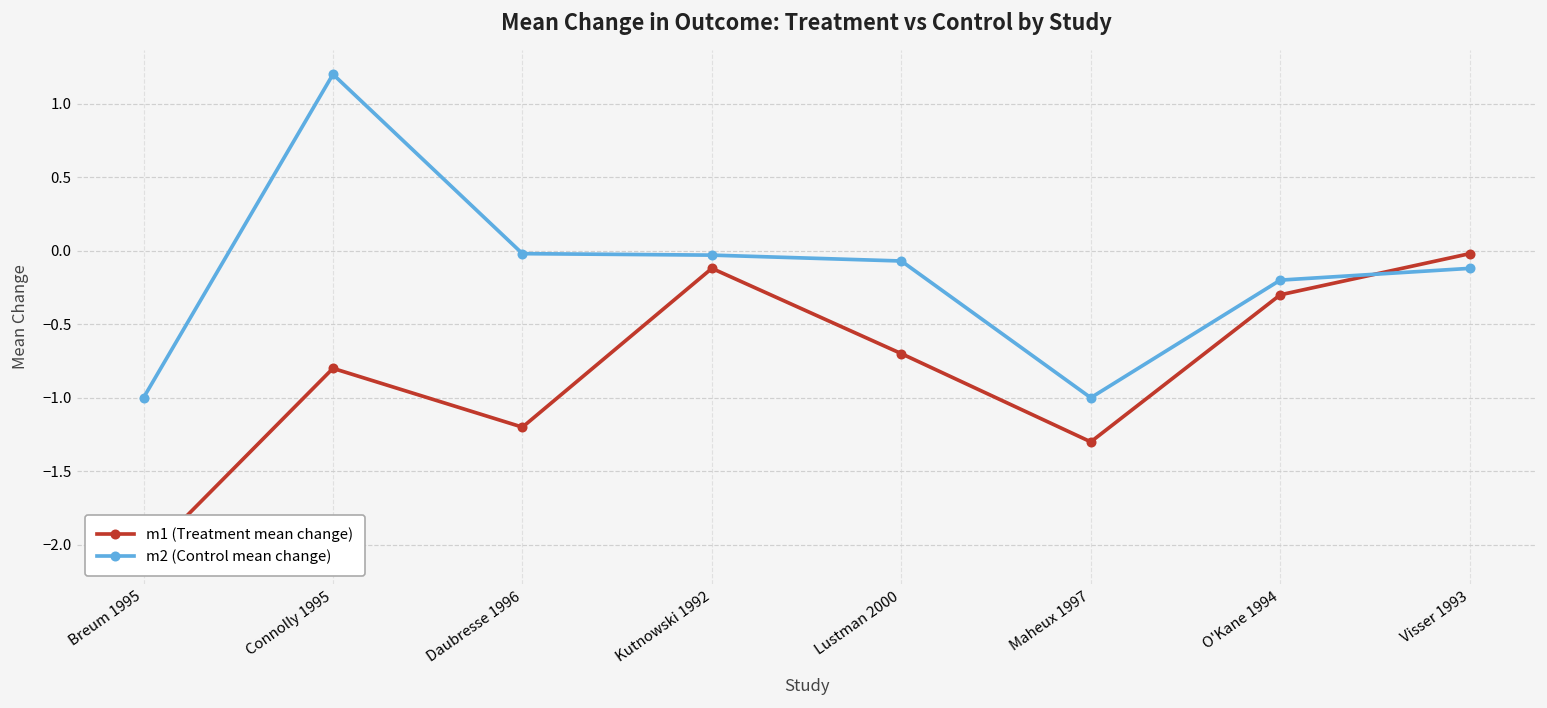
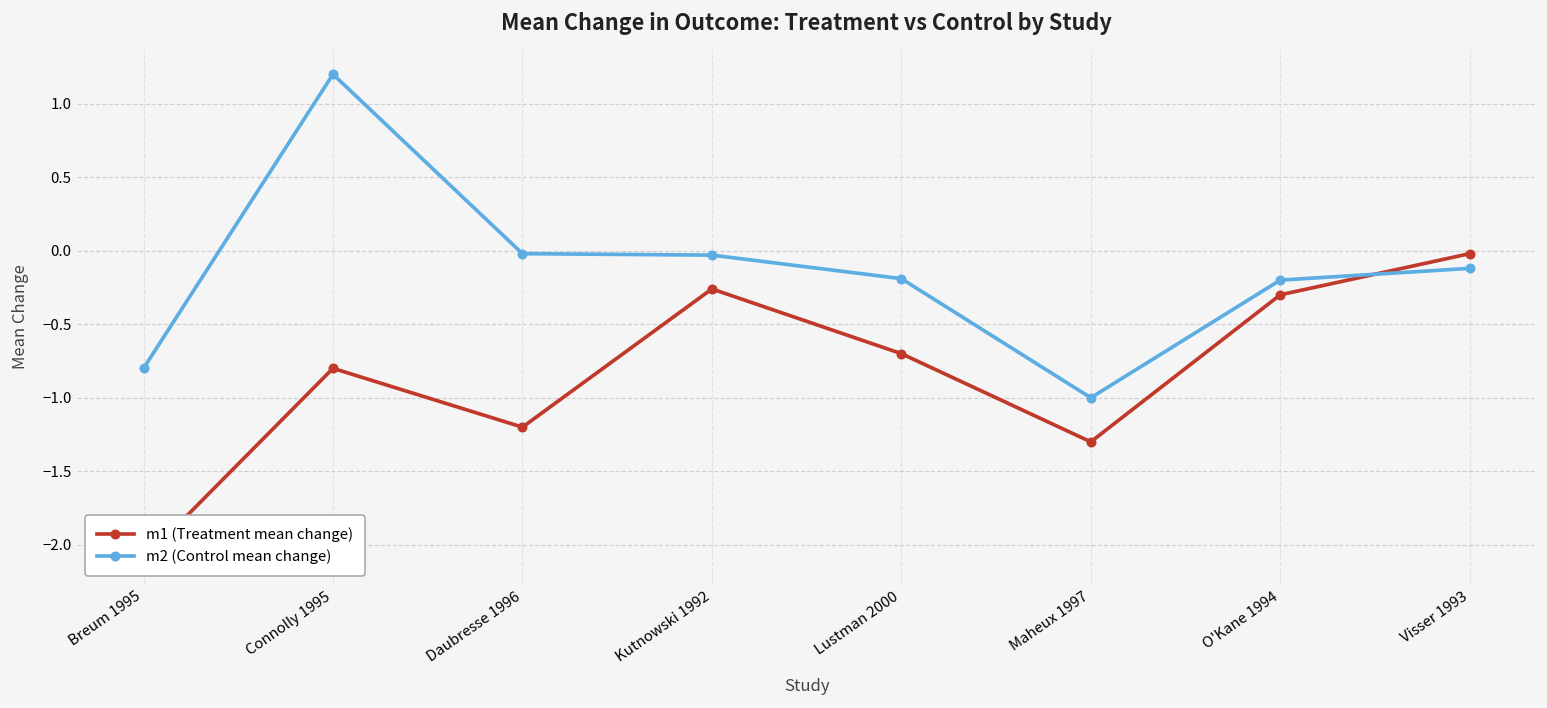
  {
    "m1 (Treatment mean change)": {
      "Connolly 1995": -0.80,
      "Daubresse 1996": -1.20,
-     "Kutnowski 1992": -0.12,
+     "Kutnowski 1992": -0.26,
      "Lustman 2000": -0.70,
      "Maheux 1997": -1.30,
      "O'Kane 1994": -0.30,
      "Visser 1993": -0.02
    },
    "m2 (Control mean change)": {
-     "Breum 1995": -1.0,
+     "Breum 1995": -0.8,
      "Connolly 1995": 1.20,
      "Daubresse 1996": -0.02,
      "Kutnowski 1992": -0.03,
-     "Lustman 2000": -0.07,
+     "Lustman 2000": -0.19,
      "Maheux 1997": -1.00,
      "O'Kane 1994": -0.20,
      "Visser 1993": -0.12
    }
  }
